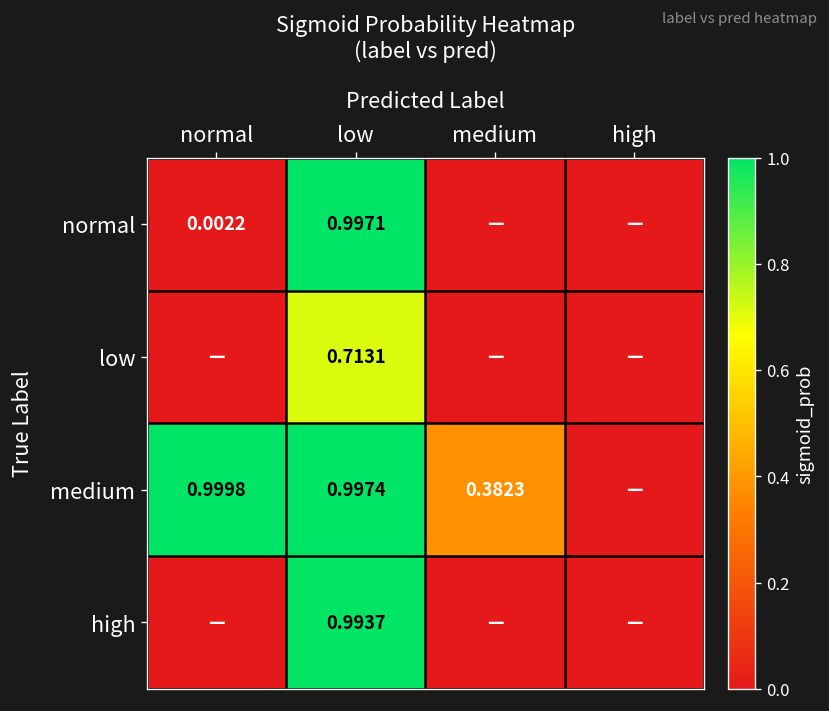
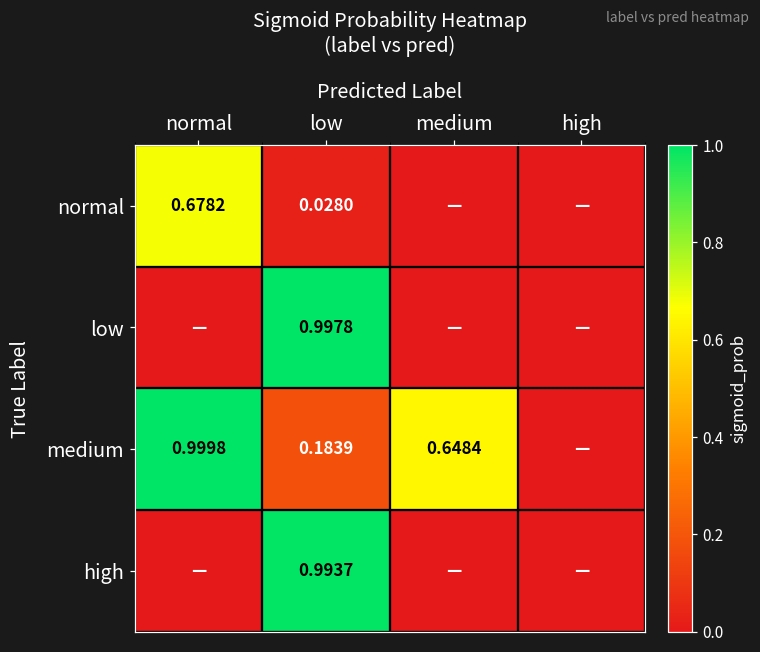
  {
    "normal": {
-     "normal": 0.0022,
-     "low": 0.9971
+     "normal": 0.6782,
+     "low": 0.0280
    },
    "low": {
-     "low": 0.7131
+     "low": 0.9978
    },
    "medium": {
      "normal": 0.9998,
-     "low": 0.9974,
-     "medium": 0.3823
+     "low": 0.1839,
+     "medium": 0.6484
    },
    "high": {
      "low": 0.9937
    }
  }
